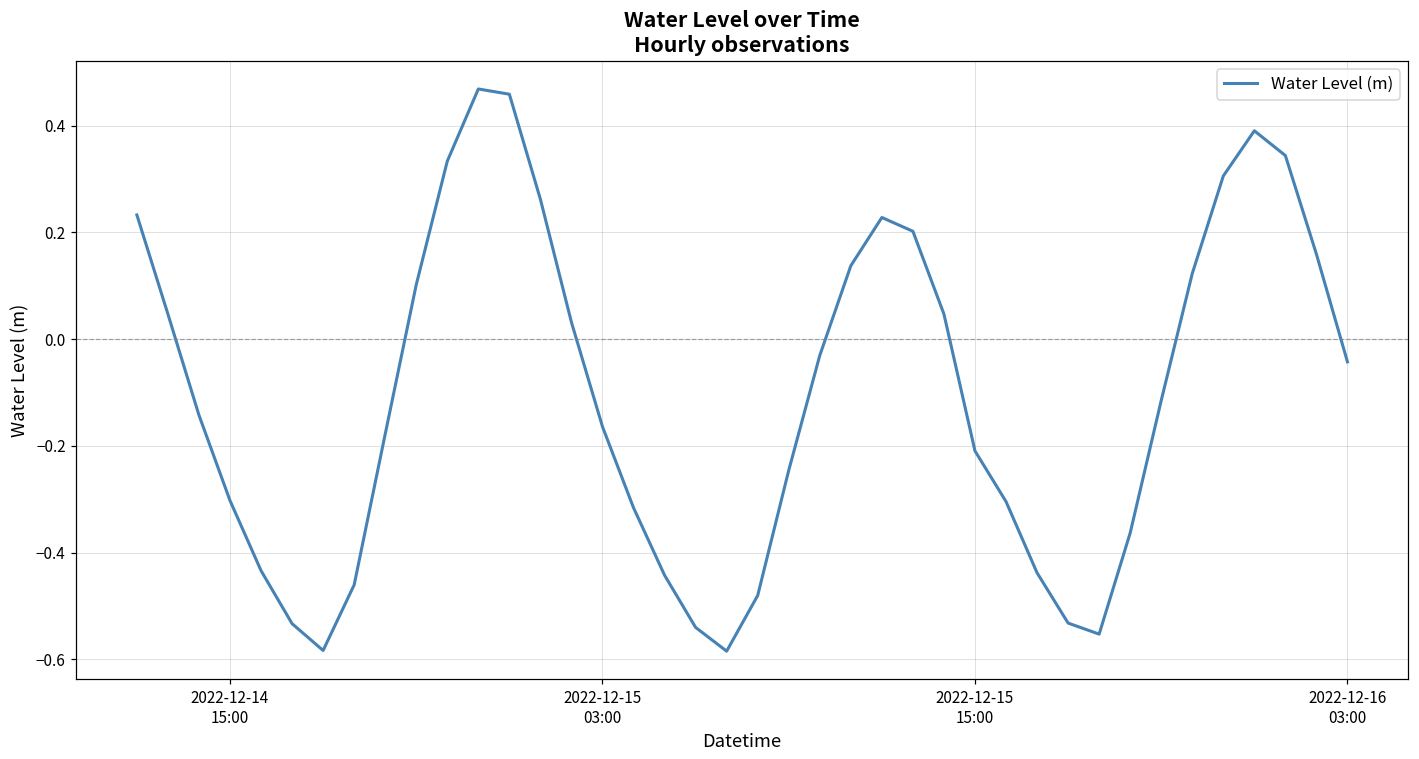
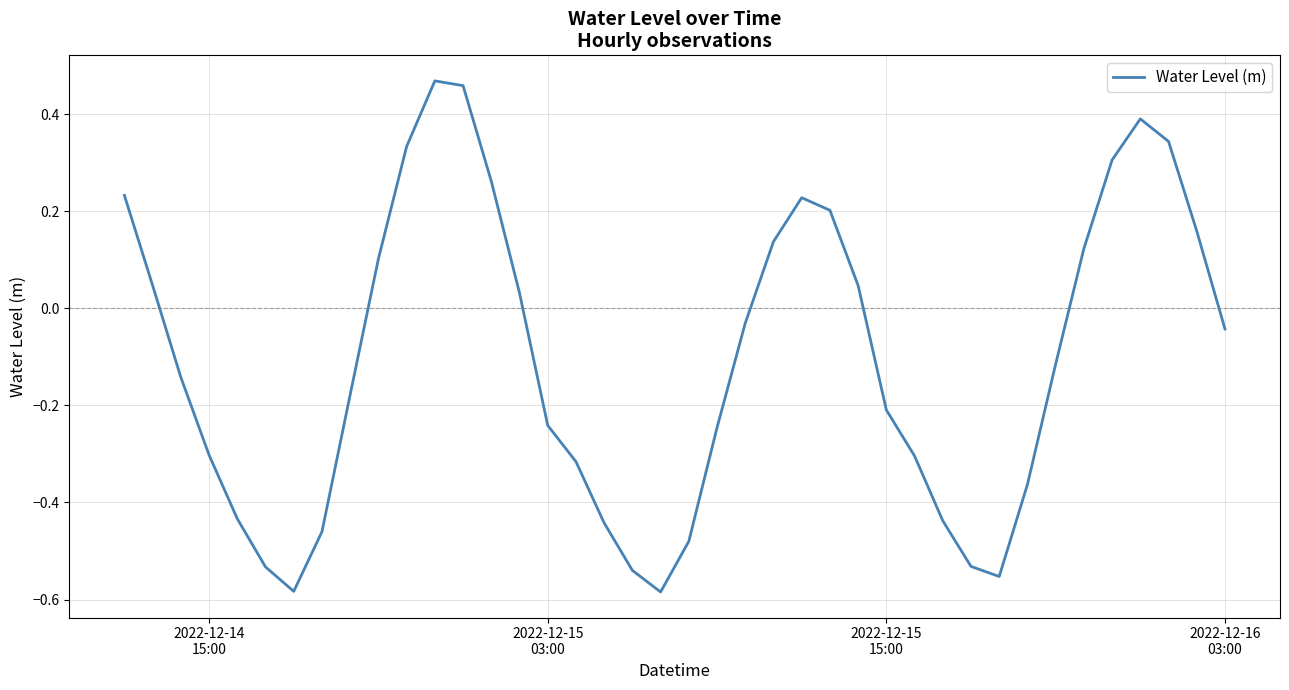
  {
    "2022-12-14 15:00": -0.30,
-   "2022-12-15 03:00": -0.16,
+   "2022-12-15 03:00": -0.24,
    "2022-12-15 15:00": -0.21,
    "2022-12-16 03:00": -0.04
  }
